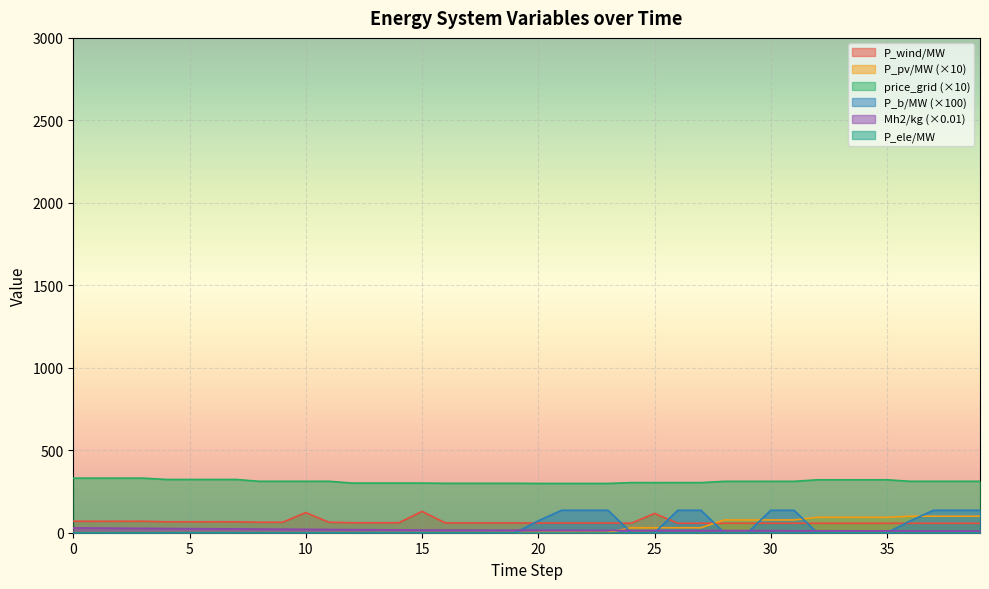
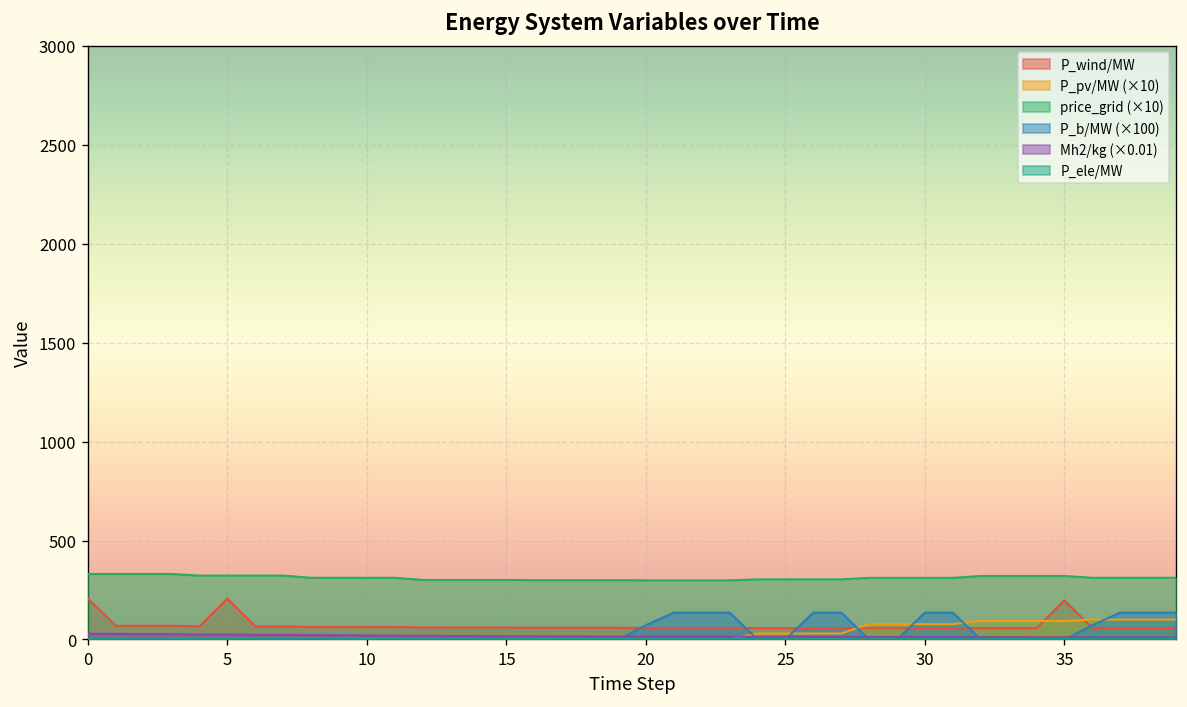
  {
    "P_wind/MW": {
-     "0": 70,
-     "5": 70,
-     "10": 120,
-     "15": 130,
-     "25": 120,
+     "0": 210,
+     "5": 210,
+     "10": 60,
+     "15": 60,
+     "25": 60,
      "30": 60,
-     "35": 60
+     "35": 200
    },
    "P_pv/MW (×10)": {
      "25": 30,
      "30": 80,
      "35": 90
    },
    "Mh2/kg (×0.01)": {
      "0": 30,
      "5": 20,
      "10": 20,
      "15": 20
    }
  }
